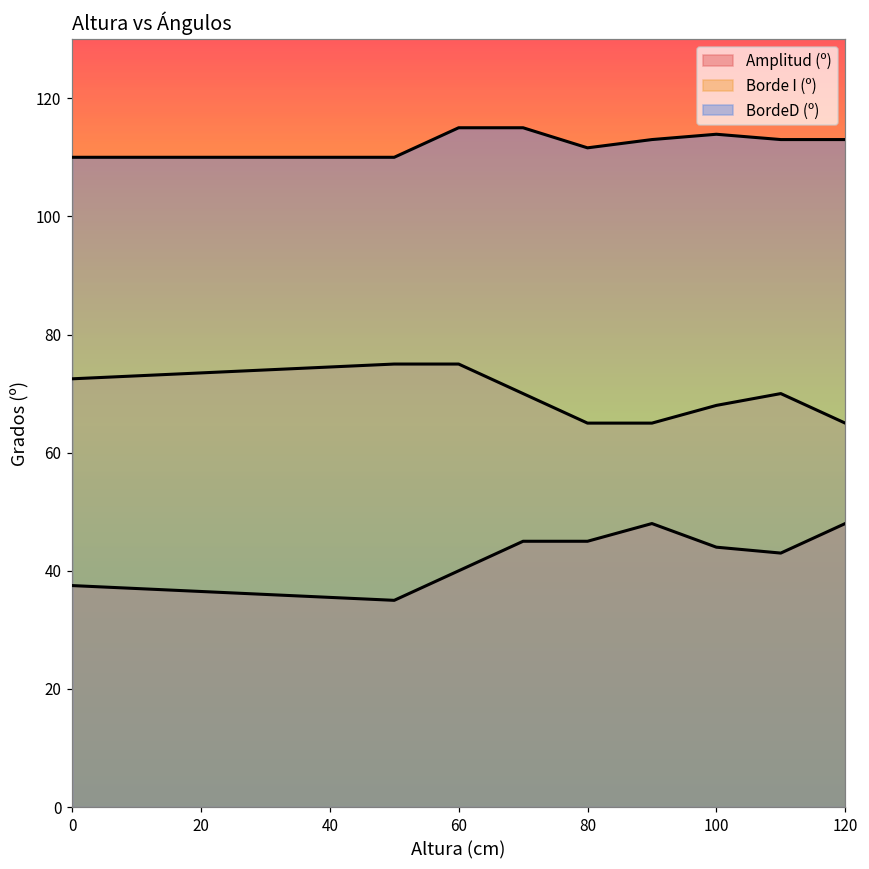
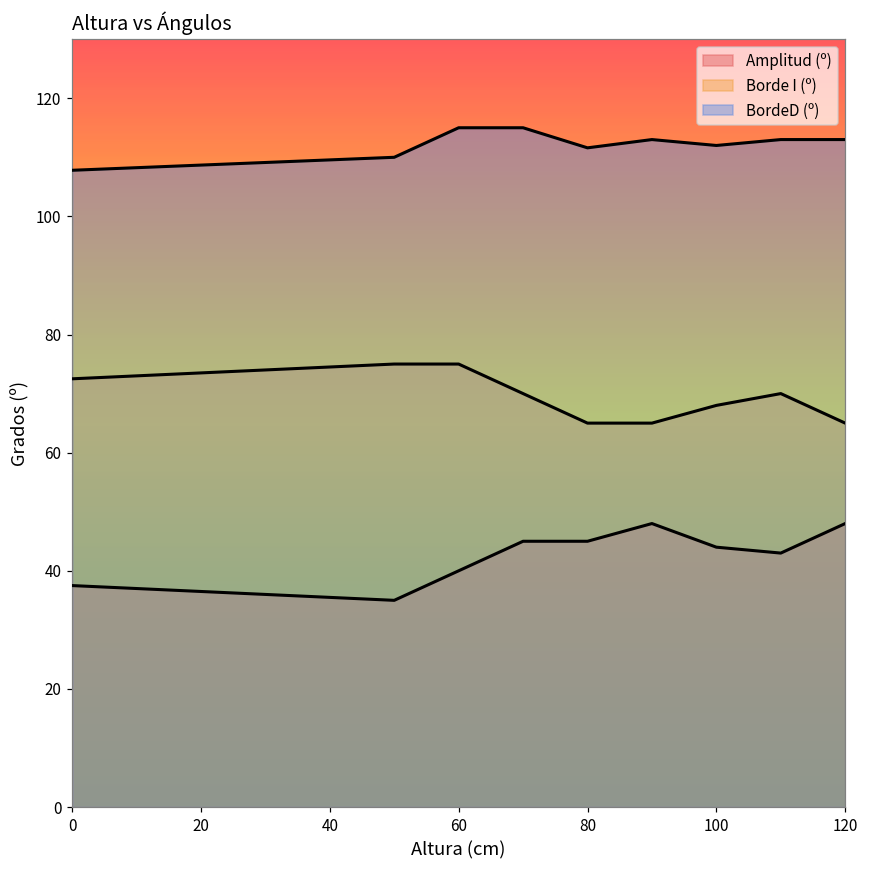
  {
    "BordeD (º)": {
-     "0": 110,
+     "0": 108,
      "60": 115,
      "80": 112,
-     "100": 114,
+     "100": 112,
      "120": 113
    }
  }
